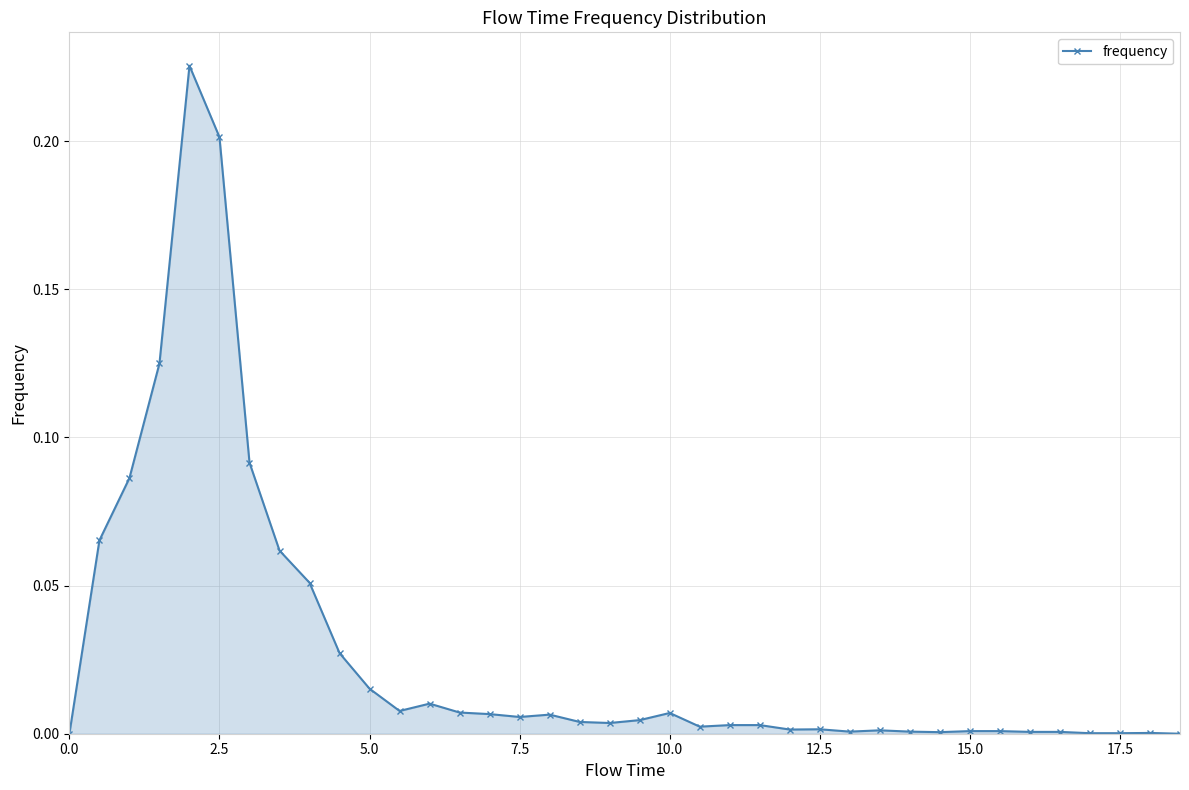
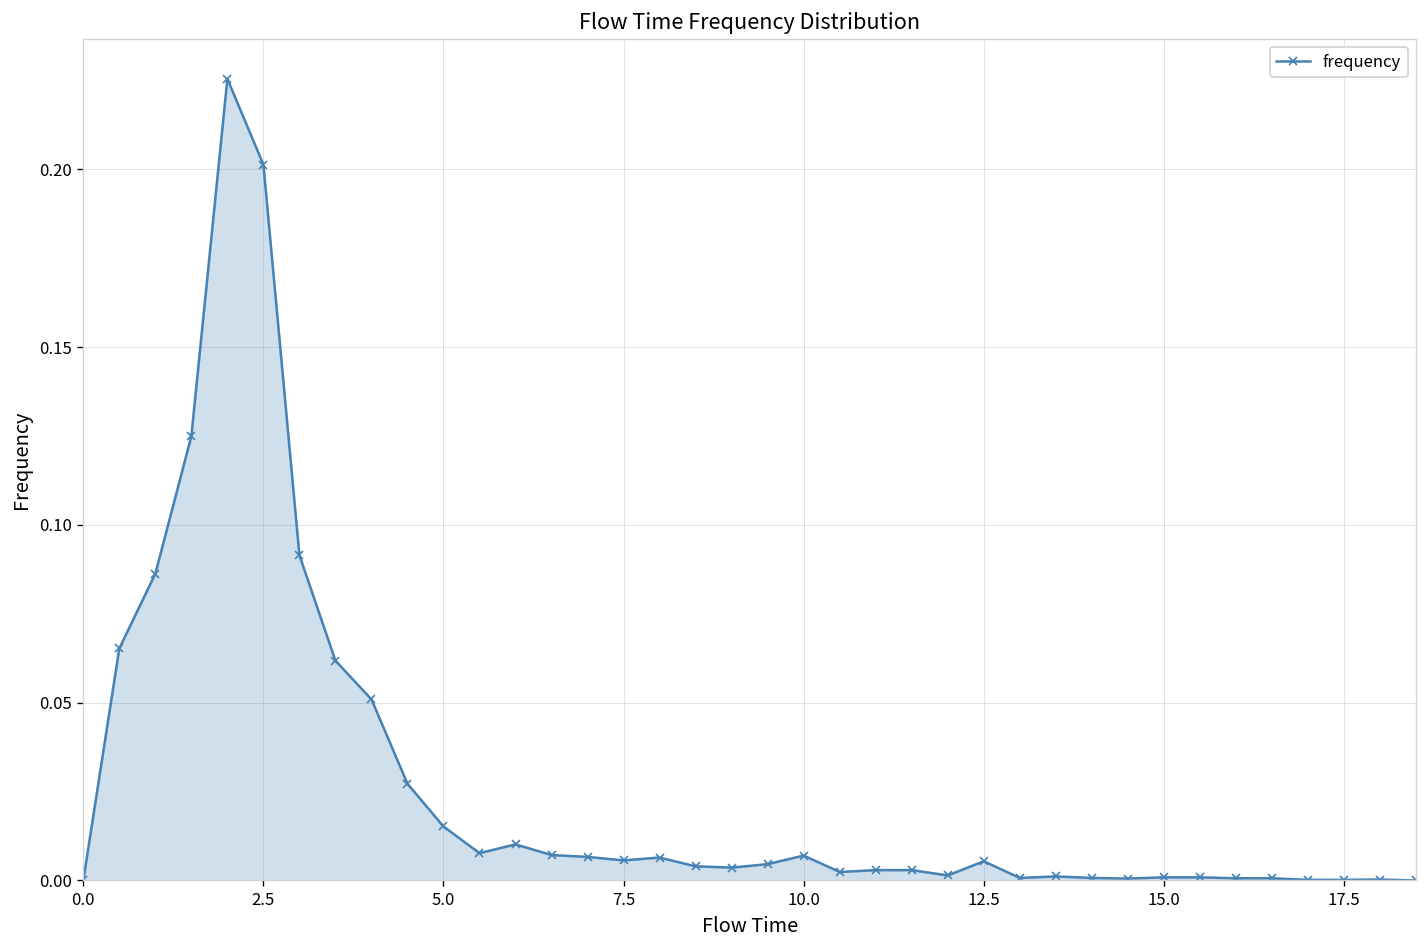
  {
    "0.0": 0.000,
    "2.5": 0.201,
    "5.0": 0.015,
    "7.5": 0.006,
    "10.0": 0.007,
-   "12.5": 0.002,
+   "12.5": 0.005,
    "15.0": 0.001,
    "17.5": 0.000
  }
